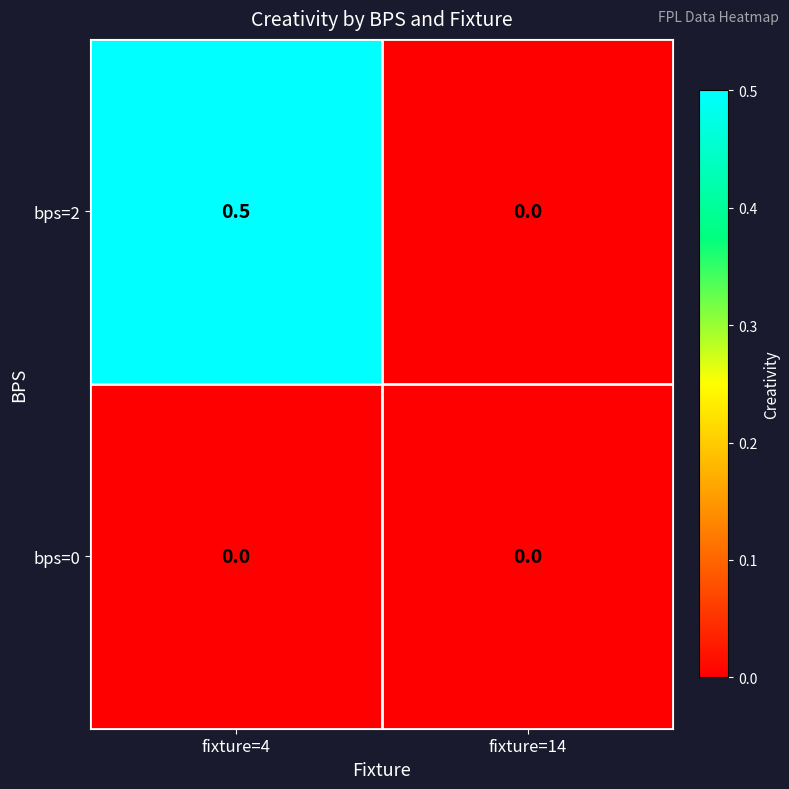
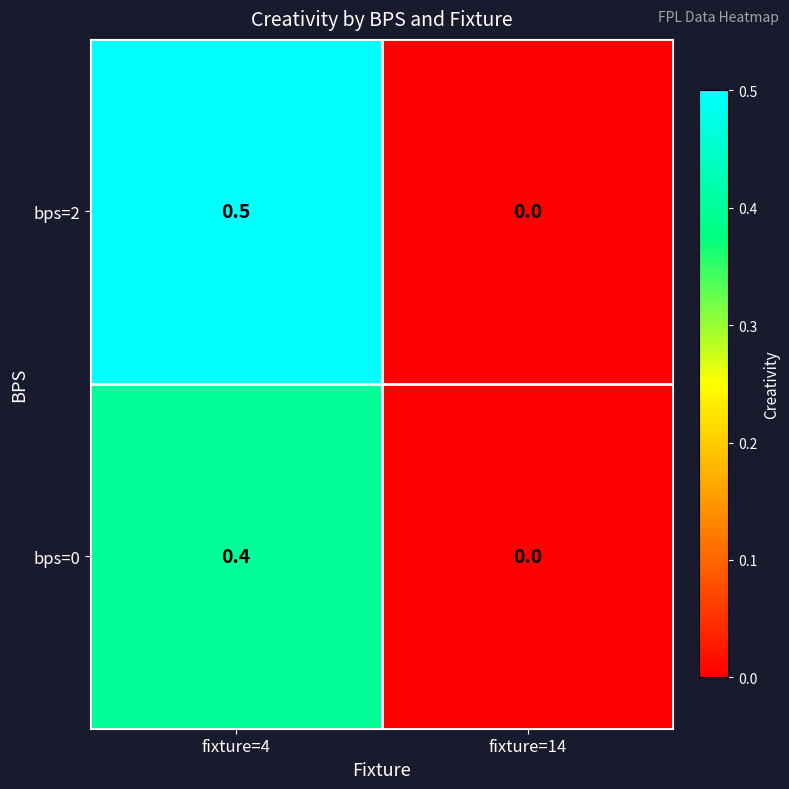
  {
    "bps=2": {
      "fixture=4": 0.5,
      "fixture=14": 0.0
    },
    "bps=0": {
-     "fixture=4": 0.0,
+     "fixture=4": 0.4,
      "fixture=14": 0.0
    }
  }
